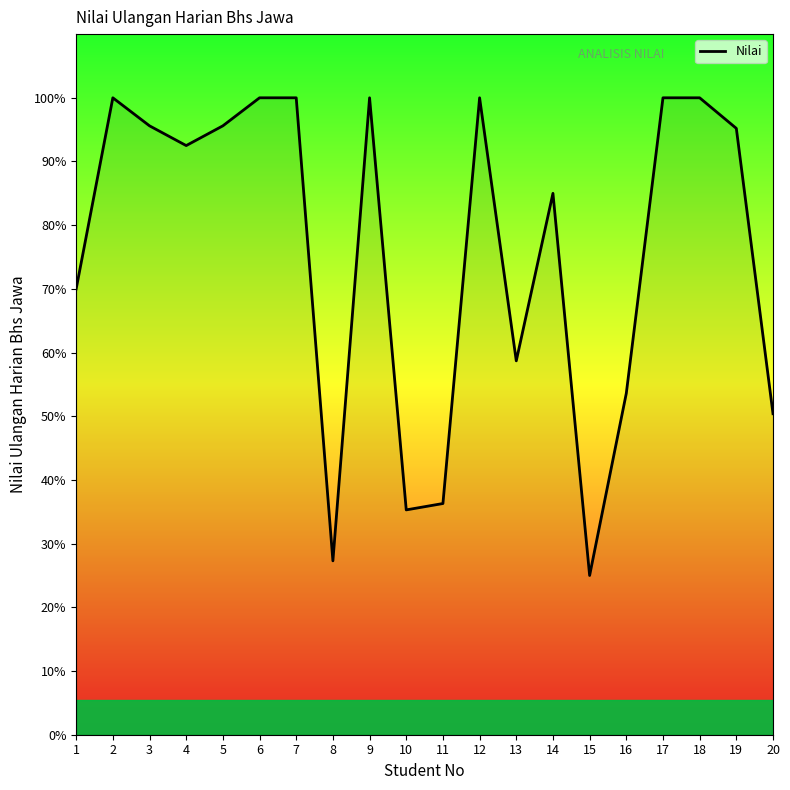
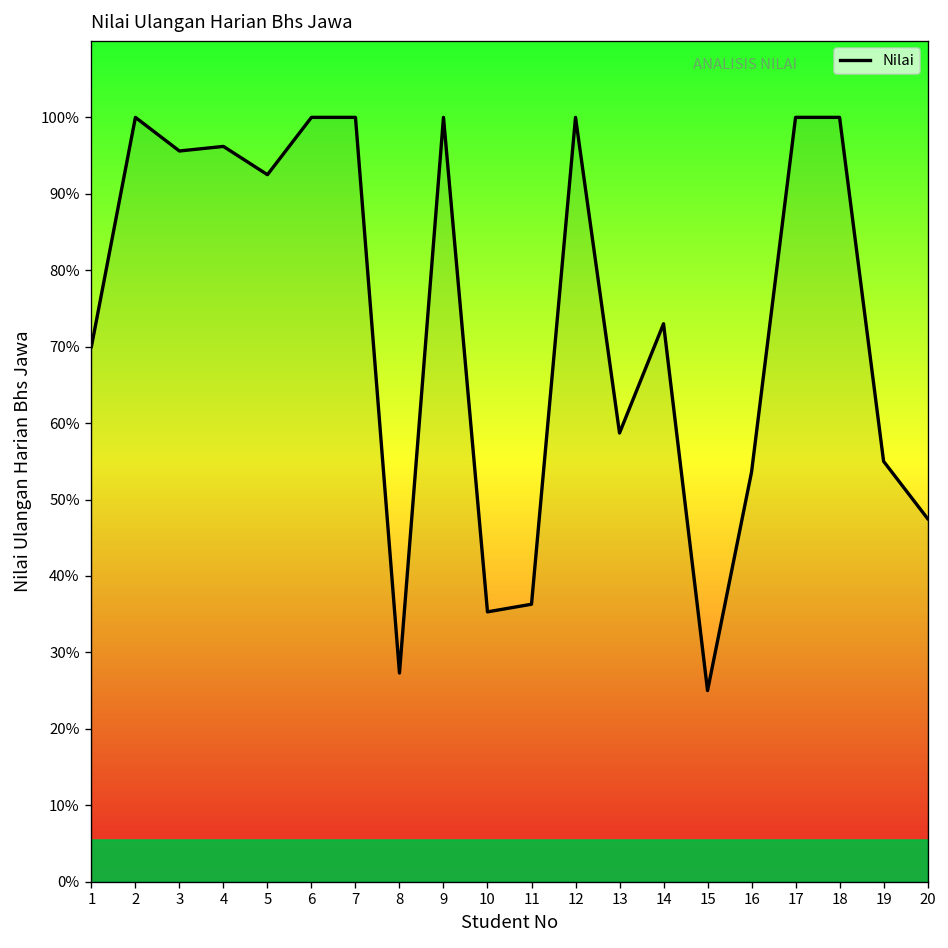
  {
    "1": "70%",
    "2": "100%",
    "3": "96%",
-   "4": "93%",
-   "5": "96%",
+   "4": "96%",
+   "5": "93%",
    "6": "100%",
    "7": "100%",
    "8": "27%",
    "9": "100%",
    "10": "35%",
    "11": "36%",
    "12": "100%",
    "13": "59%",
-   "14": "85%",
+   "14": "73%",
    "15": "25%",
    "16": "54%",
    "17": "100%",
    "18": "100%",
-   "19": "95%",
-   "20": "50%"
+   "19": "55%",
+   "20": "48%"
  }
